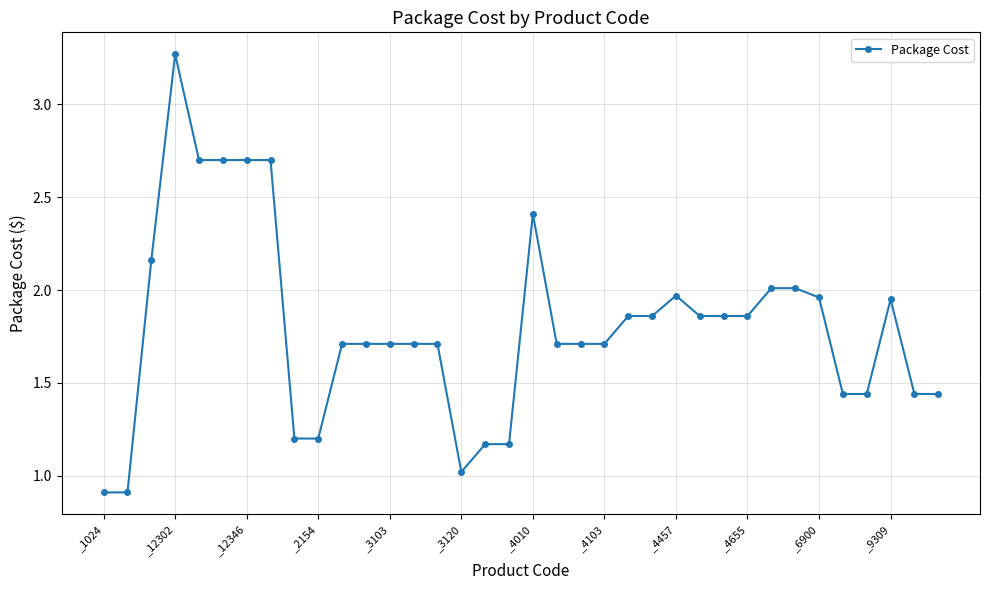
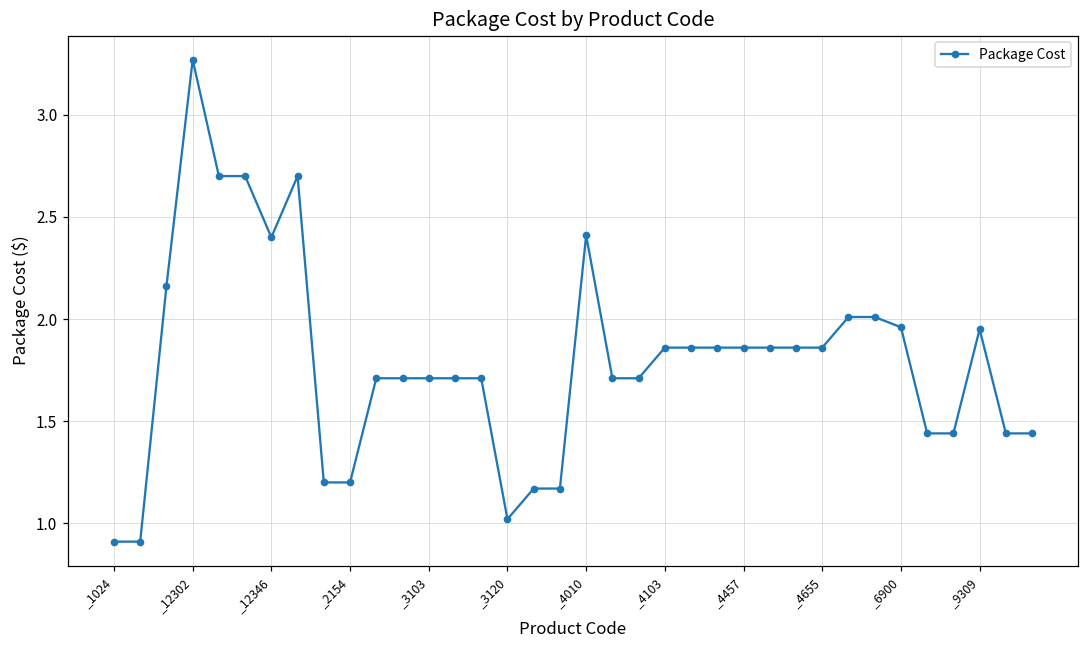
  {
    "_1024": 0.91,
    "_12302": 3.27,
-   "_12346": 2.7,
+   "_12346": 2.4,
    "_2154": 1.20,
    "_3103": 1.71,
    "_3120": 1.02,
    "_4010": 2.41,
-   "_4103": 1.71,
-   "_4457": 1.97,
+   "_4103": 1.86,
+   "_4457": 1.86,
    "_4655": 1.86,
    "_6900": 1.96,
    "_9309": 1.95
  }
